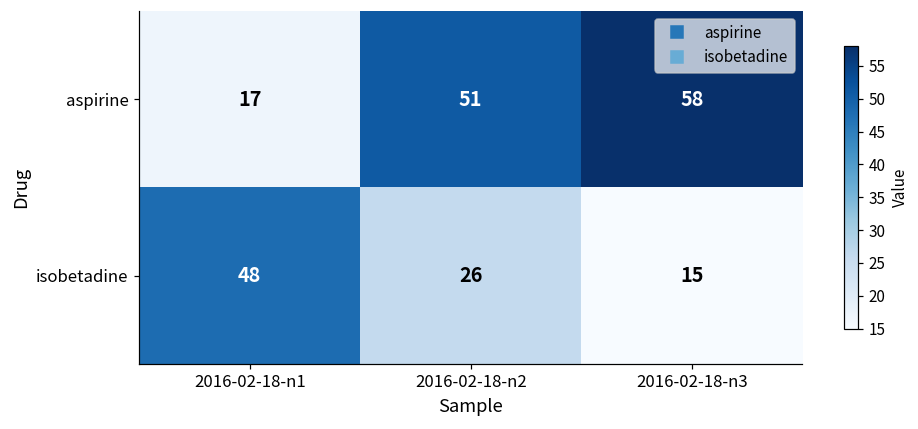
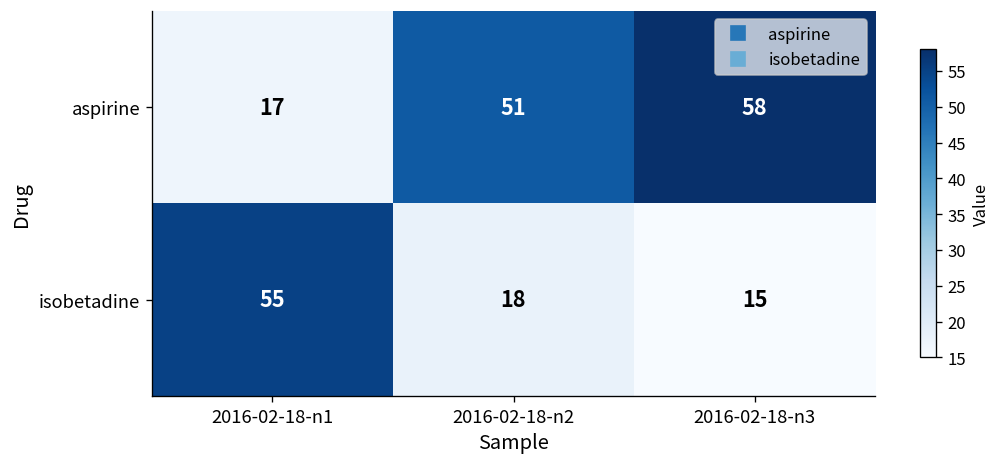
  {
    "aspirine": {
      "2016-02-18-n1": 17,
      "2016-02-18-n2": 51,
      "2016-02-18-n3": 58
    },
    "isobetadine": {
-     "2016-02-18-n1": 48,
-     "2016-02-18-n2": 26,
+     "2016-02-18-n1": 55,
+     "2016-02-18-n2": 18,
      "2016-02-18-n3": 15
    }
  }
